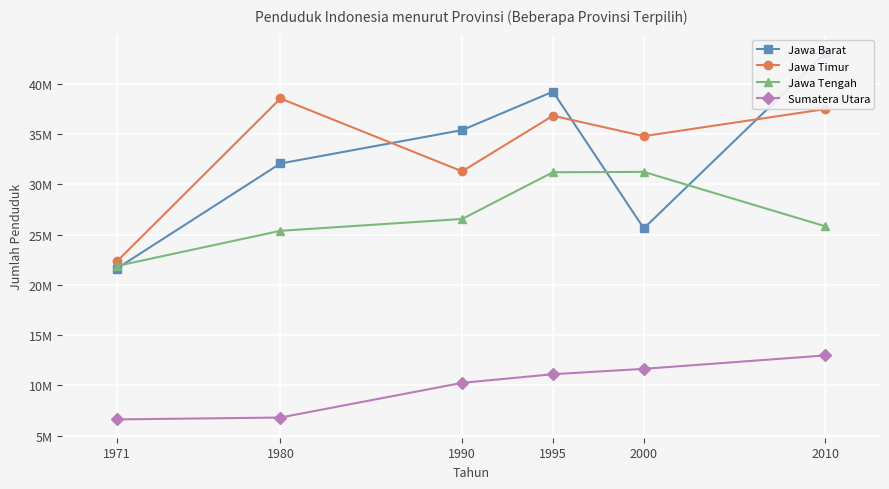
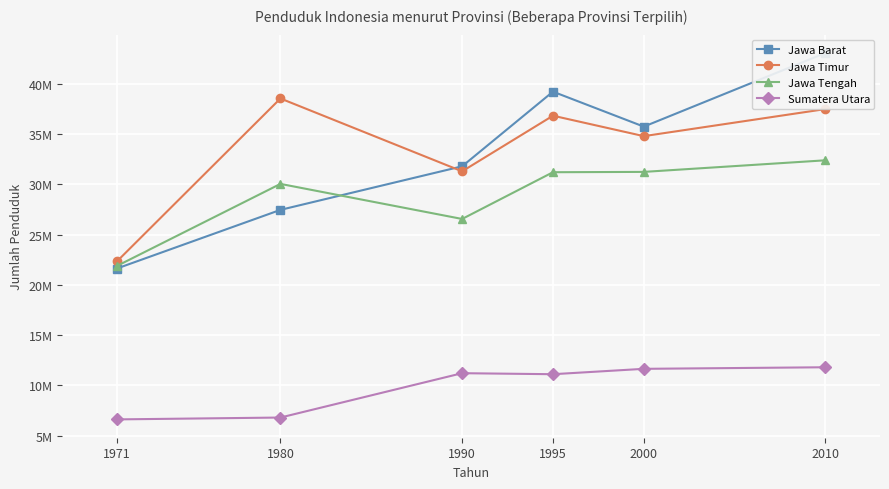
  {
    "Jawa Barat": {
-     "1980": 32100000,
-     "1990": 35400000,
+     "1980": 27500000,
+     "1990": 31800000,
      "1995": 39200000,
-     "2000": 25600000
+     "2000": 35700000
    },
    "Jawa Timur": {
      "1971": 22300000,
      "1980": 38500000,
      "1990": 31300000,
      "1995": 36800000,
      "2000": 34800000,
      "2010": 37500000
    },
    "Jawa Tengah": {
-     "1980": 25400000,
+     "1980": 30000000,
      "1990": 26500000,
      "1995": 31200000,
      "2000": 31200000,
-     "2010": 25800000
+     "2010": 32400000
    },
    "Sumatera Utara": {
      "1971": 6600000,
      "1980": 6800000,
-     "1990": 10300000,
+     "1990": 11200000,
      "1995": 11100000,
      "2000": 11600000,
-     "2010": 13000000
+     "2010": 11800000
    }
  }
